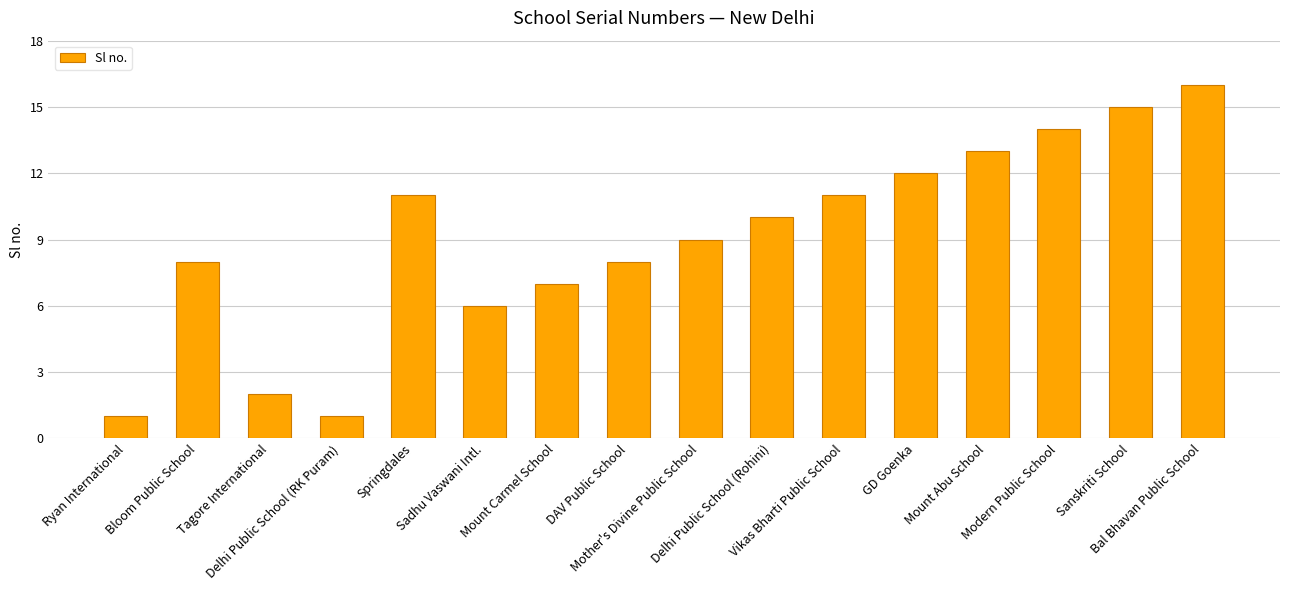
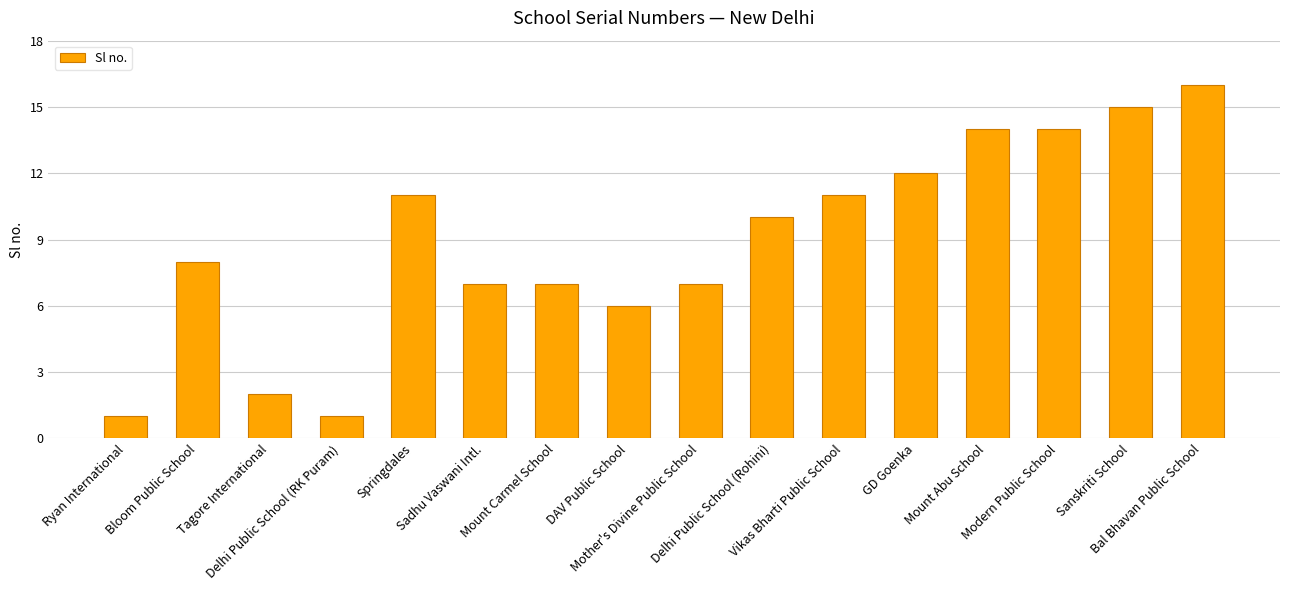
  {
    "Ryan International": 1,
    "Bloom Public School": 8,
    "Tagore International": 2,
    "Delhi Public School (RK Puram)": 1,
    "Springdales": 11,
-   "Sadhu Vaswani Intl.": 6,
+   "Sadhu Vaswani Intl.": 7,
    "Mount Carmel School": 7,
-   "DAV Public School": 8,
-   "Mother's Divine Public School": 9,
+   "DAV Public School": 6,
+   "Mother's Divine Public School": 7,
    "Delhi Public School (Rohini)": 10,
    "Vikas Bharti Public School": 11,
    "GD Goenka": 12,
-   "Mount Abu School": 13,
+   "Mount Abu School": 14,
    "Modern Public School": 14,
    "Sanskriti School": 15,
    "Bal Bhavan Public School": 16
  }
